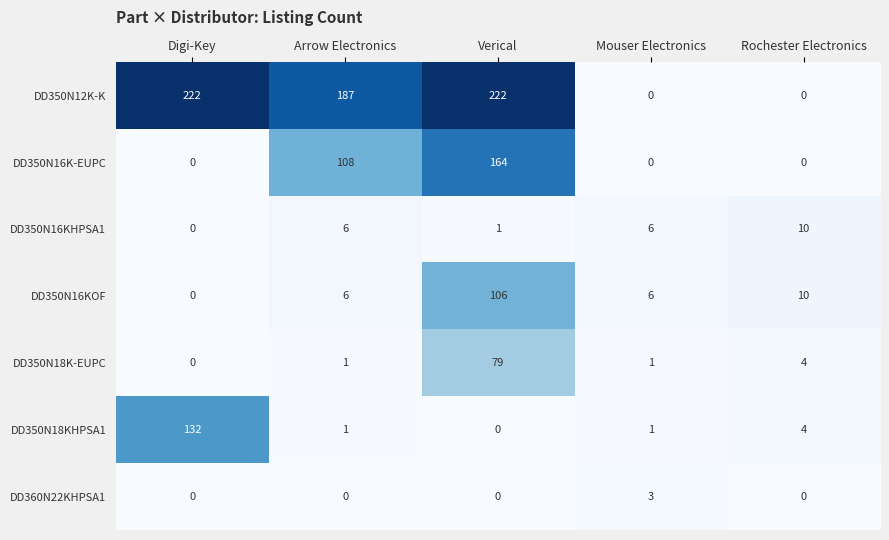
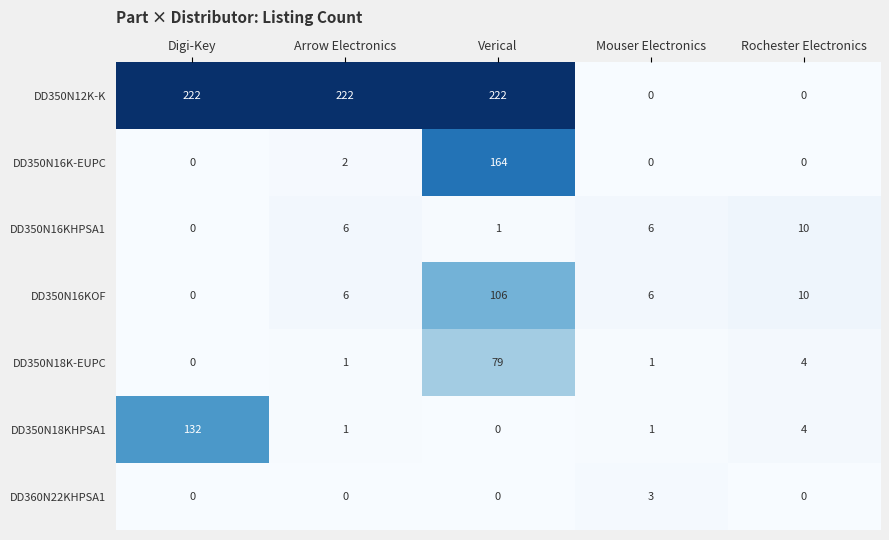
  {
    "DD350N12K-K": {
      "Digi-Key": 222,
-     "Arrow Electronics": 187,
+     "Arrow Electronics": 222,
      "Verical": 222,
      "Mouser Electronics": 0,
      "Rochester Electronics": 0
    },
    "DD350N16K-EUPC": {
      "Digi-Key": 0,
-     "Arrow Electronics": 108,
+     "Arrow Electronics": 2,
      "Verical": 164,
      "Mouser Electronics": 0,
      "Rochester Electronics": 0
    },
    "DD350N16KHPSA1": {
      "Digi-Key": 0,
      "Arrow Electronics": 6,
      "Verical": 1,
      "Mouser Electronics": 6,
      "Rochester Electronics": 10
    },
    "DD350N16KOF": {
      "Digi-Key": 0,
      "Arrow Electronics": 6,
      "Verical": 106,
      "Mouser Electronics": 6,
      "Rochester Electronics": 10
    },
    "DD350N18K-EUPC": {
      "Digi-Key": 0,
      "Arrow Electronics": 1,
      "Verical": 79,
      "Mouser Electronics": 1,
      "Rochester Electronics": 4
    },
    "DD350N18KHPSA1": {
      "Digi-Key": 132,
      "Arrow Electronics": 1,
      "Verical": 0,
      "Mouser Electronics": 1,
      "Rochester Electronics": 4
    },
    "DD360N22KHPSA1": {
      "Digi-Key": 0,
      "Arrow Electronics": 0,
      "Verical": 0,
      "Mouser Electronics": 3,
      "Rochester Electronics": 0
    }
  }
